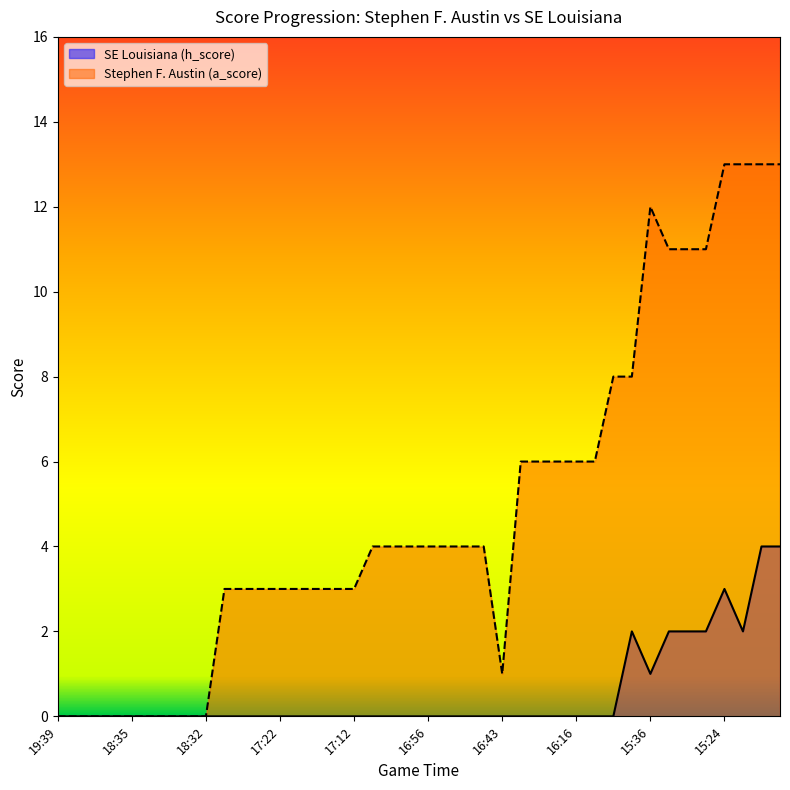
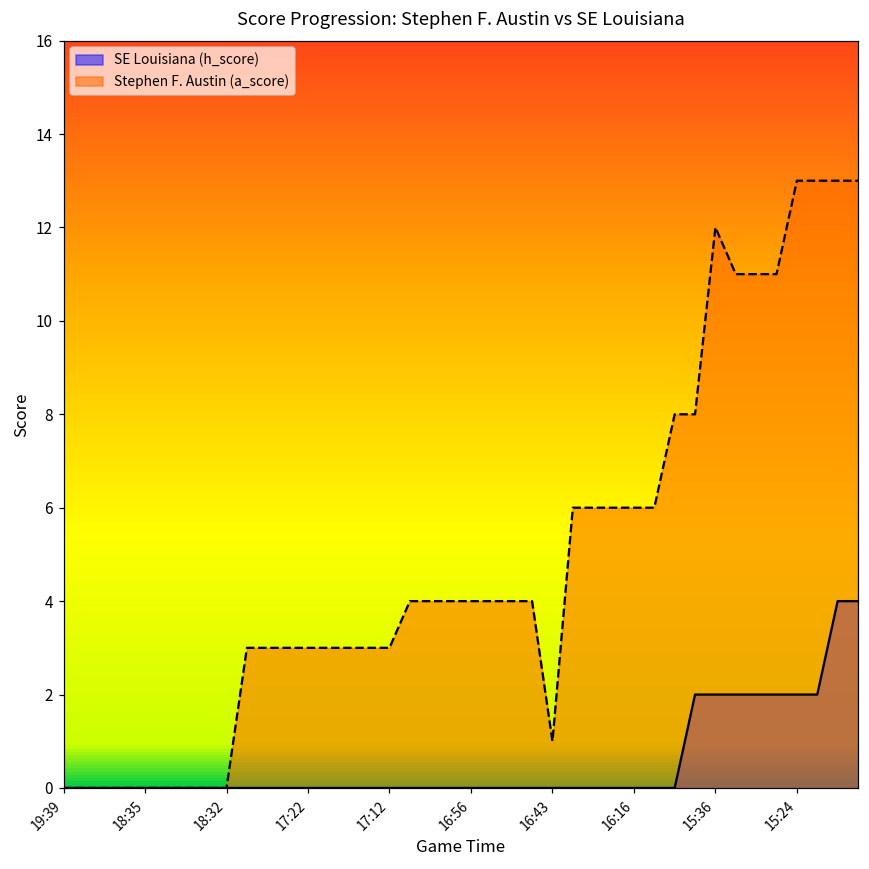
  {
    "SE Louisiana (h_score)": {
      "16:43": 0,
-     "15:36": 1,
-     "15:24": 3
+     "15:36": 2,
+     "15:24": 2
    },
    "Stephen F. Austin (a_score)": {
      "16:43": 1,
      "15:36": 12,
      "15:24": 13
    }
  }
